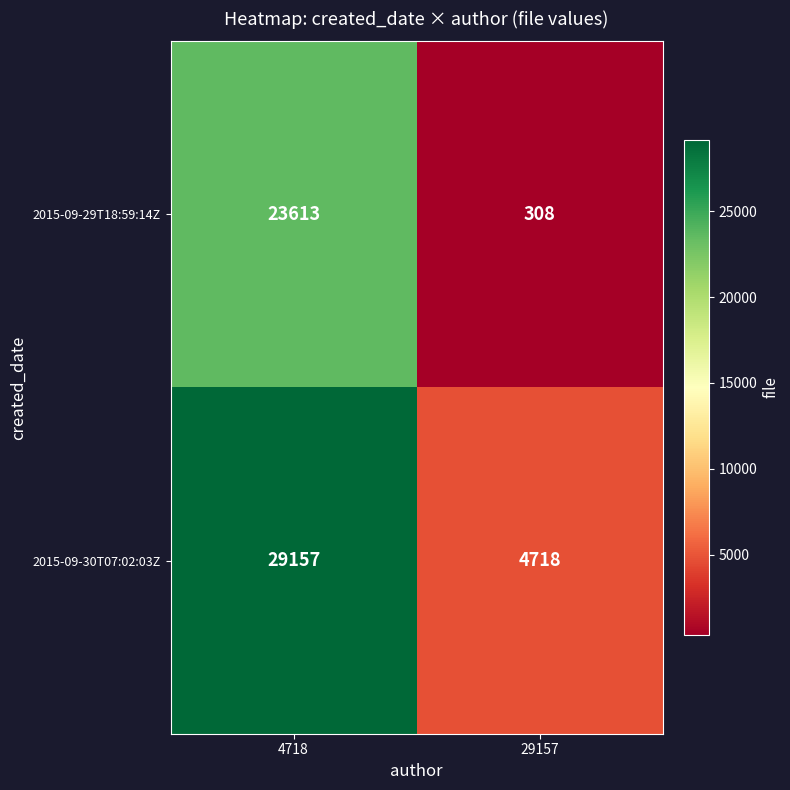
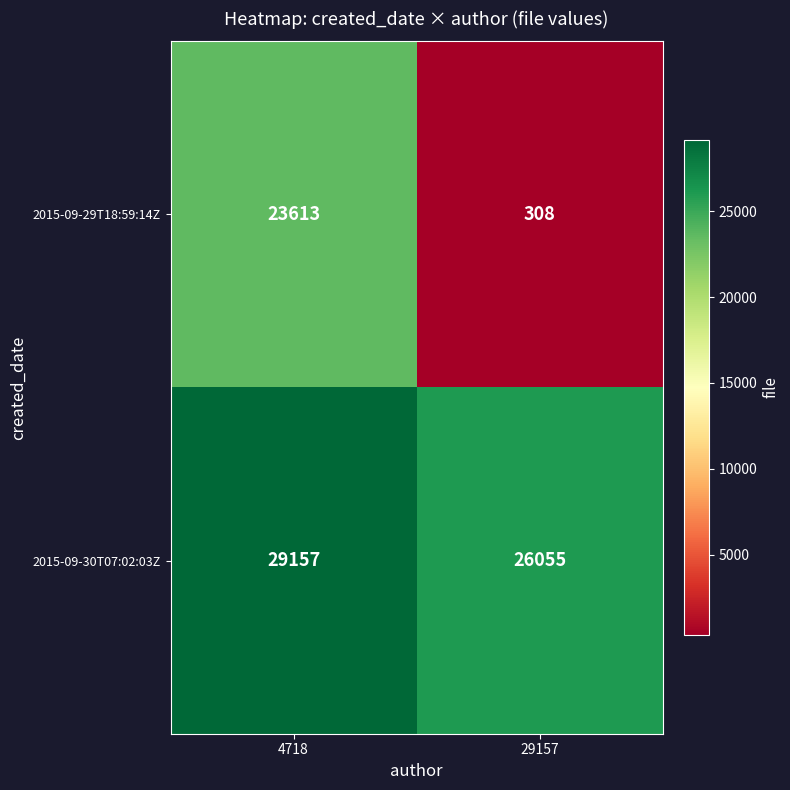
  {
    "2015-09-29T18:59:14Z": {
      "4718": 23613,
      "29157": 308
    },
    "2015-09-30T07:02:03Z": {
      "4718": 29157,
-     "29157": 4718
+     "29157": 26055
    }
  }
